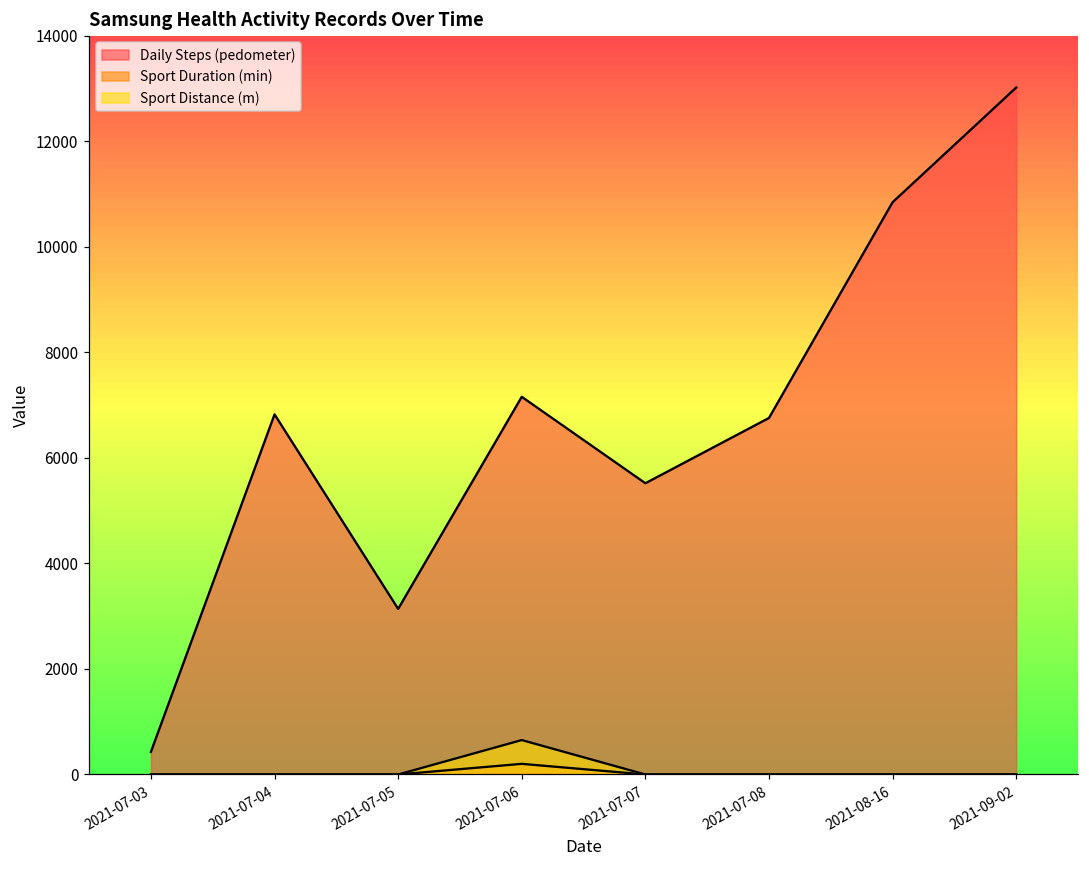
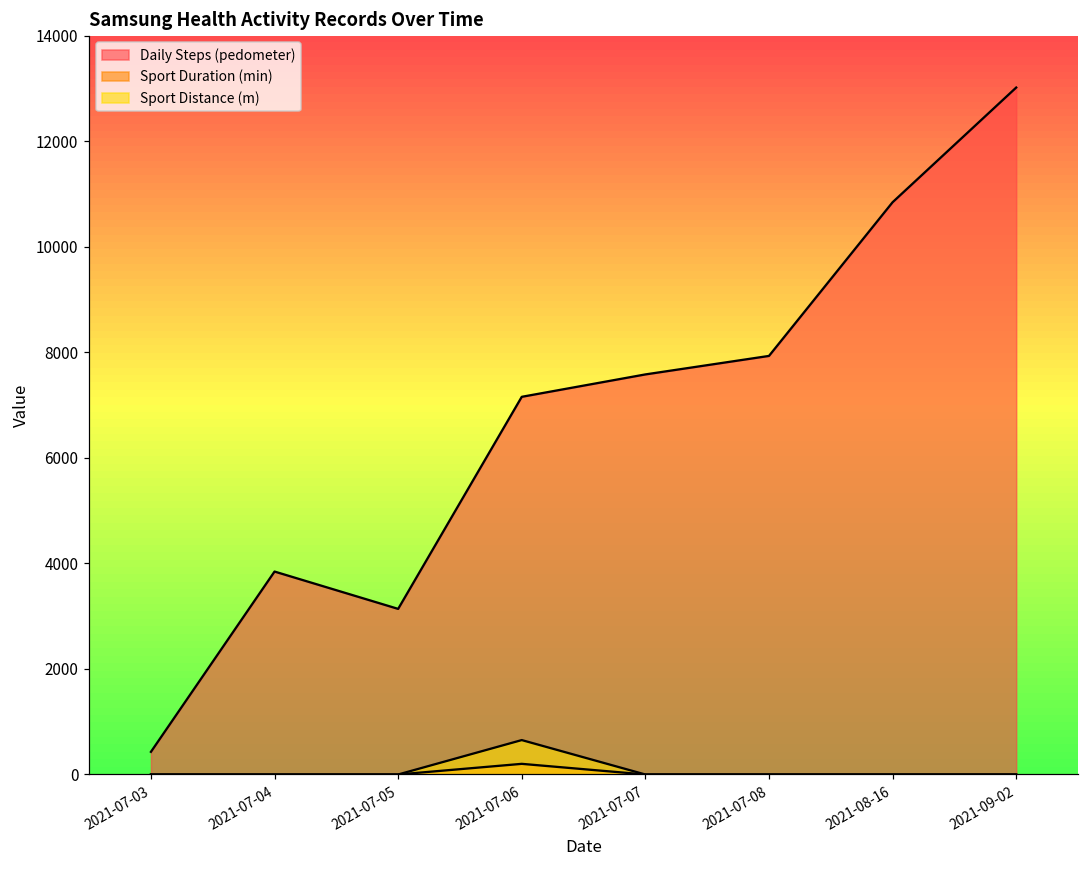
  {
    "Daily Steps (pedometer)": {
      "2021-07-03": 400,
-     "2021-07-04": 6800,
+     "2021-07-04": 3800,
      "2021-07-05": 3100,
      "2021-07-06": 7200,
-     "2021-07-07": 5500,
-     "2021-07-08": 6800,
+     "2021-07-07": 7600,
+     "2021-07-08": 7900,
      "2021-08-16": 10800,
      "2021-09-02": 13000
    },
    "Sport Duration (min)": {
      "2021-07-06": 200
    },
    "Sport Distance (m)": {
      "2021-07-06": 700
    }
  }
